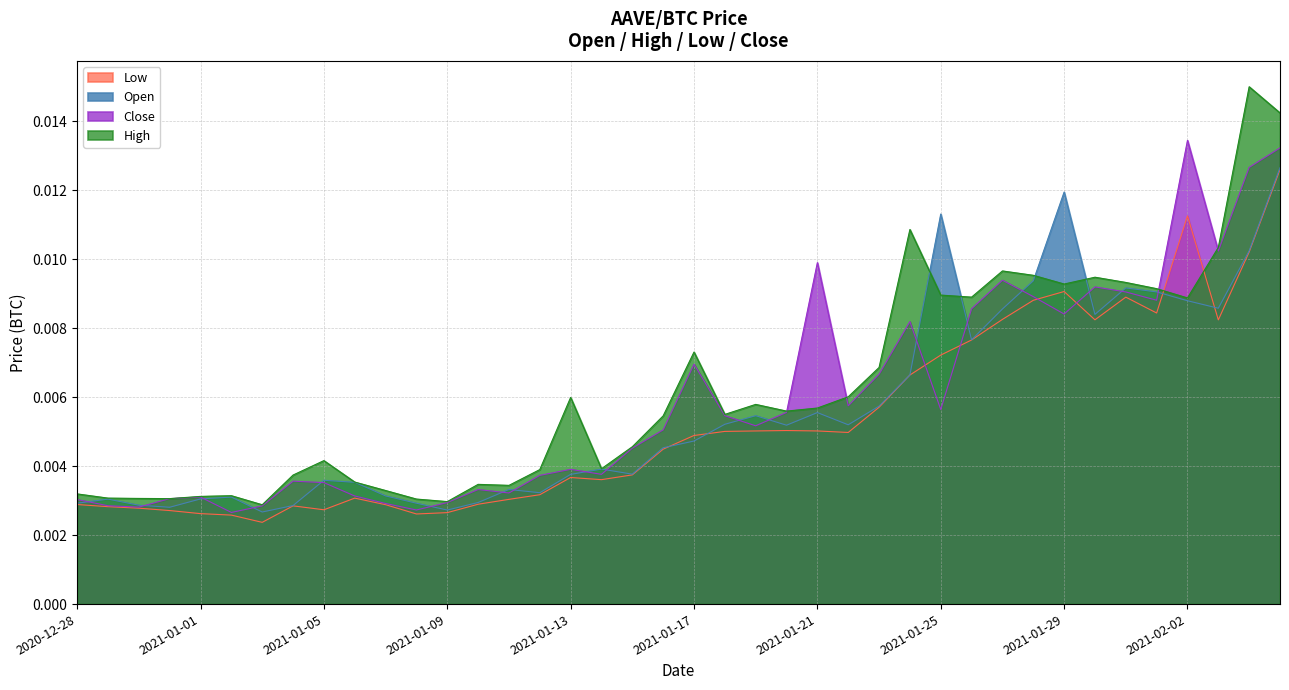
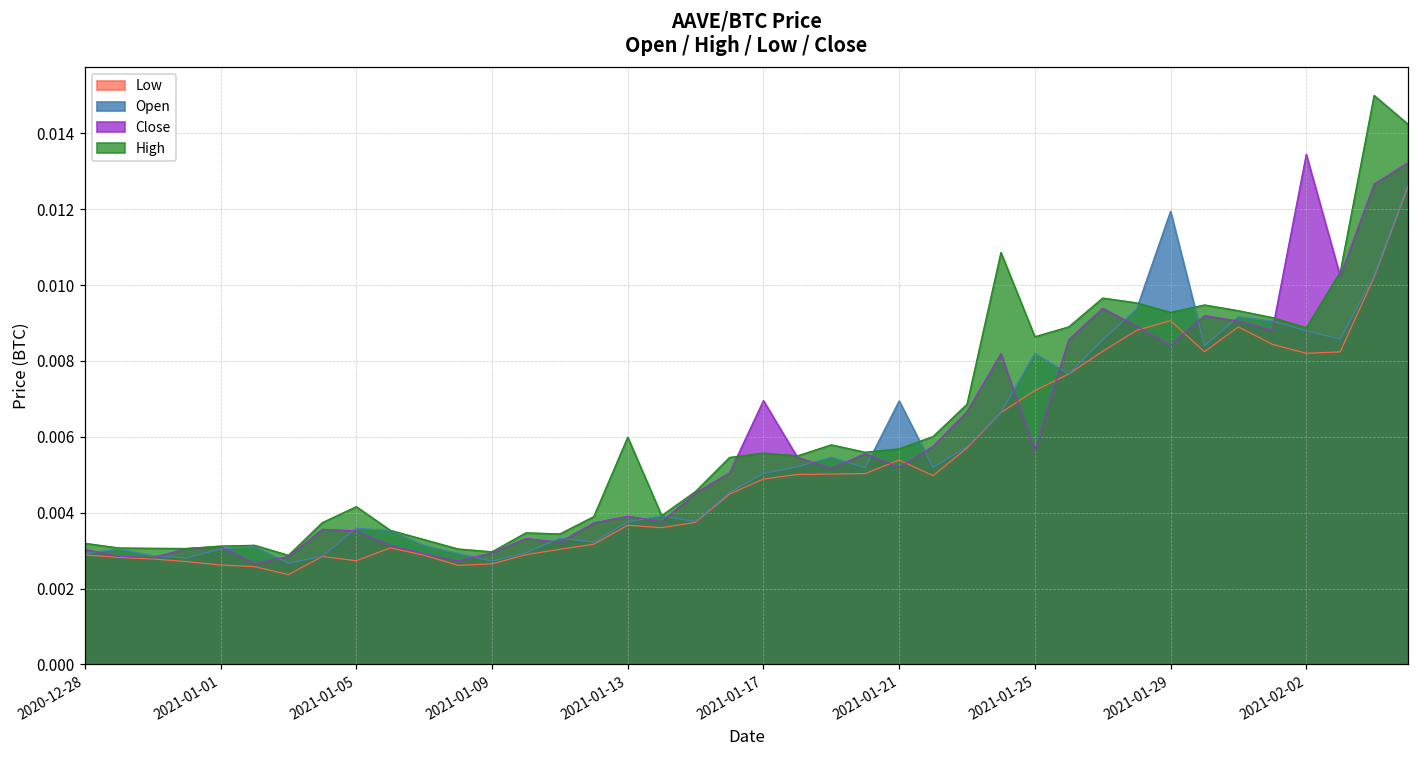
  {
    "Low": {
      "2021-01-01": 0.0026,
      "2021-01-05": 0.0027,
      "2021-01-09": 0.0027,
      "2021-01-13": 0.0037,
      "2021-01-17": 0.0049,
-     "2021-01-21": 0.0050,
+     "2021-01-21": 0.0054,
      "2021-01-25": 0.0072,
      "2021-01-29": 0.0091,
-     "2021-02-02": 0.0113
+     "2021-02-02": 0.0082
    },
    "Open": {
      "2021-01-09": 0.0027,
      "2021-01-13": 0.0038,
-     "2021-01-17": 0.0047,
-     "2021-01-21": 0.0056,
-     "2021-01-25": 0.0113,
+     "2021-01-17": 0.0050,
+     "2021-01-21": 0.0069,
+     "2021-01-25": 0.0082,
      "2021-01-29": 0.0119,
      "2021-02-02": 0.0088
    },
    "Close": {
      "2020-12-28": 0.0030,
      "2021-01-13": 0.0039,
      "2021-01-17": 0.0070,
-     "2021-01-21": 0.0099,
+     "2021-01-21": 0.0052,
      "2021-01-25": 0.0056,
      "2021-01-29": 0.0084,
      "2021-02-02": 0.0134
    },
    "High": {
      "2020-12-28": 0.0032,
      "2021-01-05": 0.0042,
      "2021-01-13": 0.0060,
-     "2021-01-17": 0.0073,
+     "2021-01-17": 0.0056,
      "2021-01-21": 0.0057,
-     "2021-01-25": 0.0090,
+     "2021-01-25": 0.0086,
      "2021-01-29": 0.0093,
      "2021-02-02": 0.0089
    }
  }
